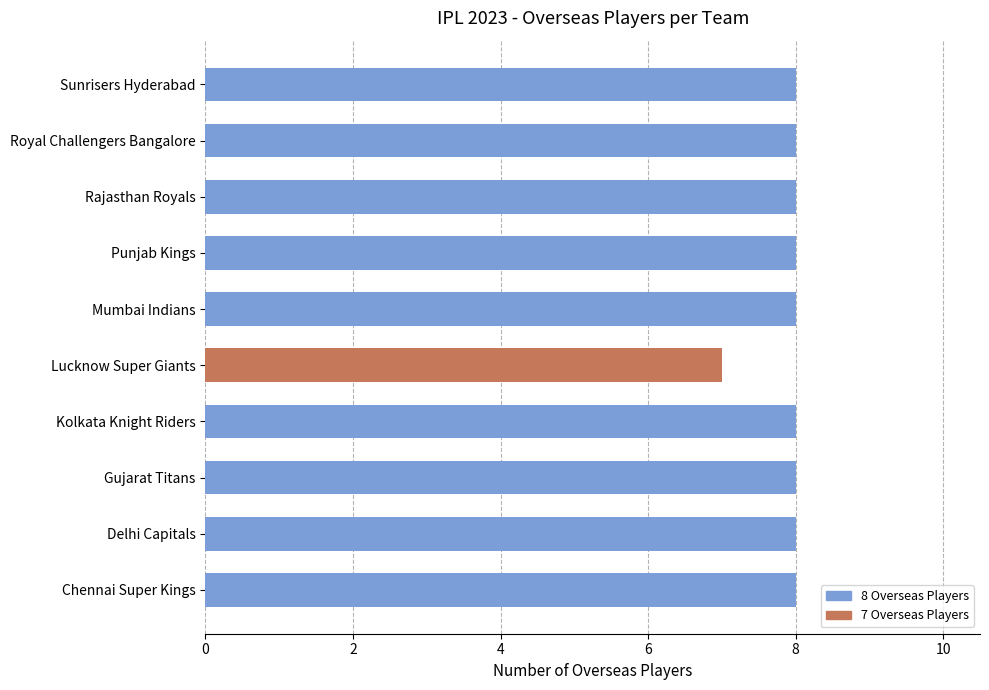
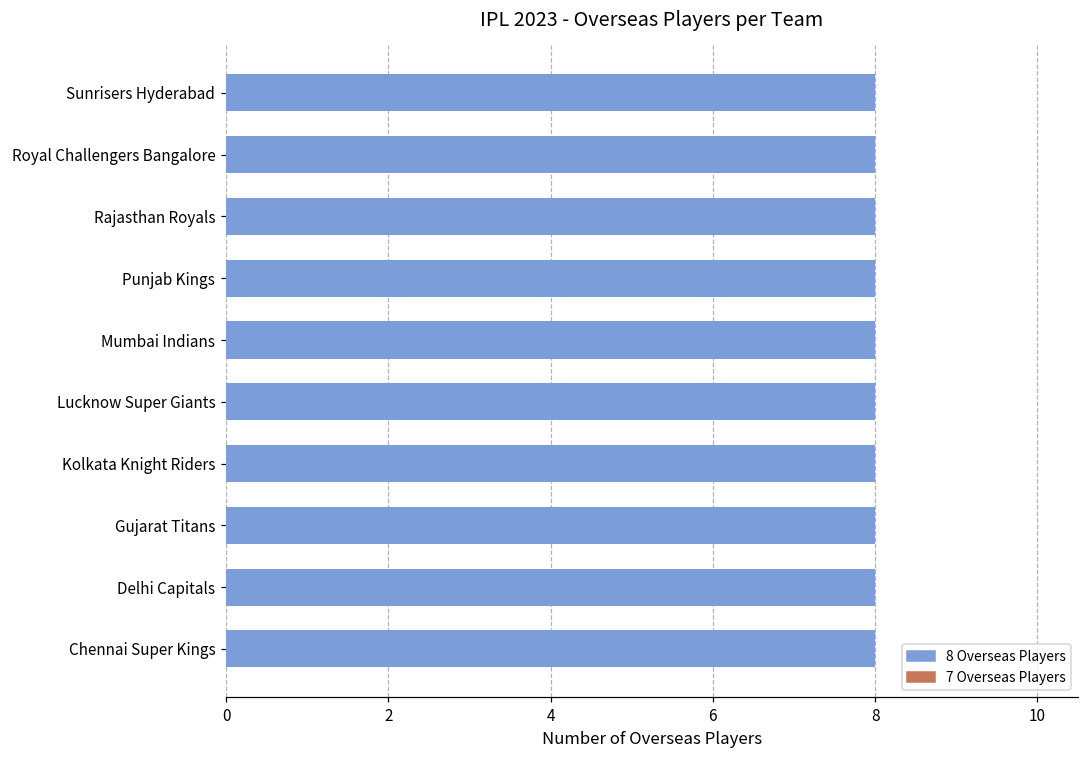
  {
    "Sunrisers Hyderabad": 8,
    "Royal Challengers Bangalore": 8,
    "Rajasthan Royals": 8,
    "Punjab Kings": 8,
    "Mumbai Indians": 8,
-   "Lucknow Super Giants": 7,
+   "Lucknow Super Giants": 8,
    "Kolkata Knight Riders": 8,
    "Gujarat Titans": 8,
    "Delhi Capitals": 8,
    "Chennai Super Kings": 8
  }
